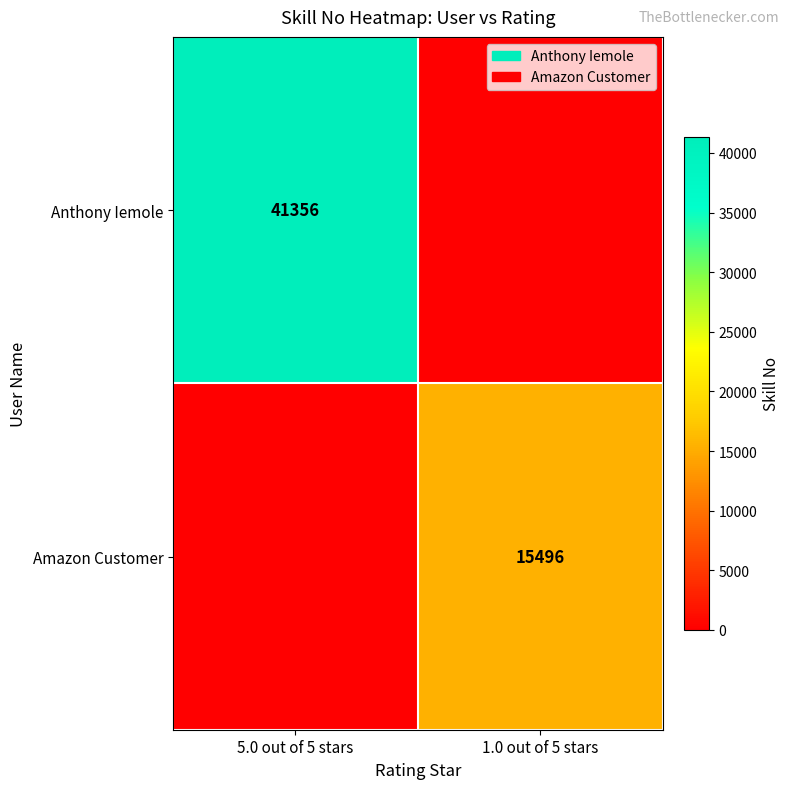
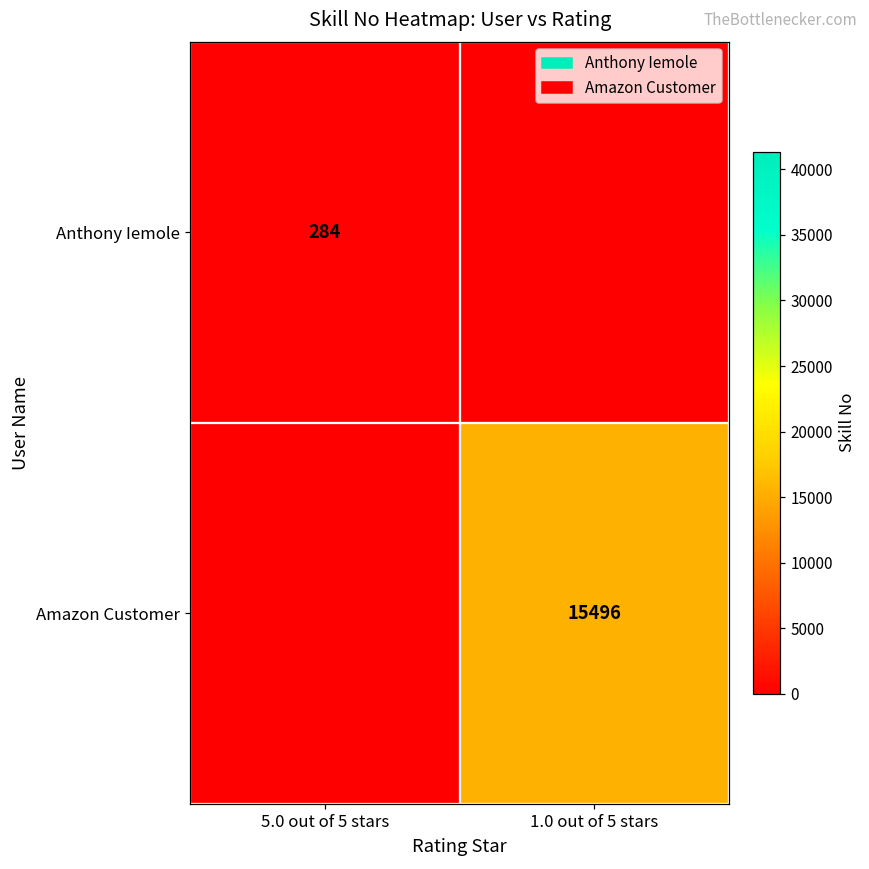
  {
    "Anthony Iemole": {
-     "5.0 out of 5 stars": 41356
+     "5.0 out of 5 stars": 284
    },
    "Amazon Customer": {
      "1.0 out of 5 stars": 15496
    }
  }
